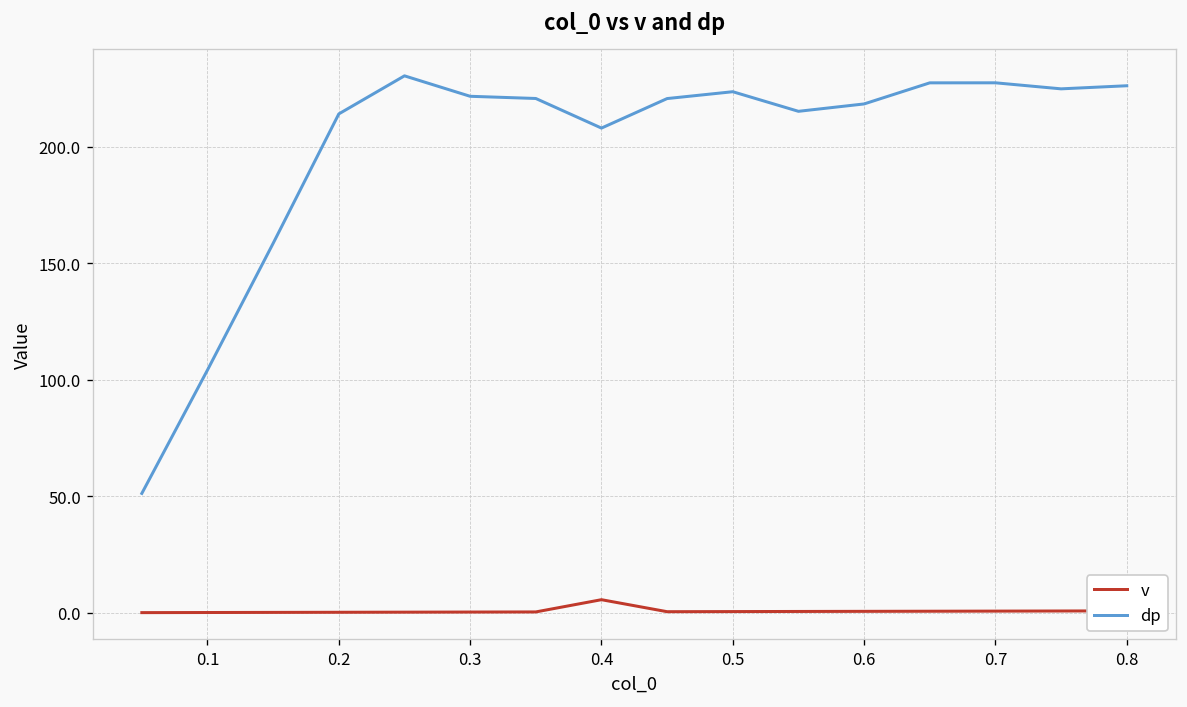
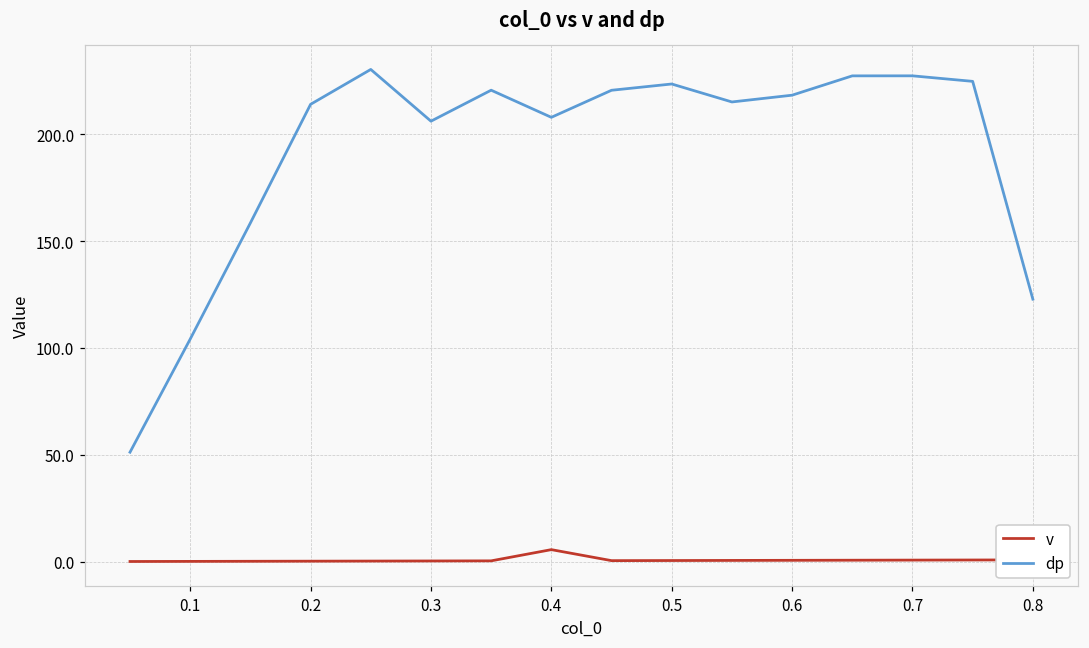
  {
    "v": {
      "0.1": 0,
      "0.2": 0,
      "0.3": 0,
      "0.4": 6,
      "0.5": 1,
      "0.6": 1,
      "0.7": 1
    },
    "dp": {
      "0.1": 104,
      "0.2": 214,
-     "0.3": 222,
+     "0.3": 206,
      "0.4": 208,
      "0.5": 224,
      "0.6": 218,
      "0.7": 227,
-     "0.8": 226
+     "0.8": 123
    }
  }
